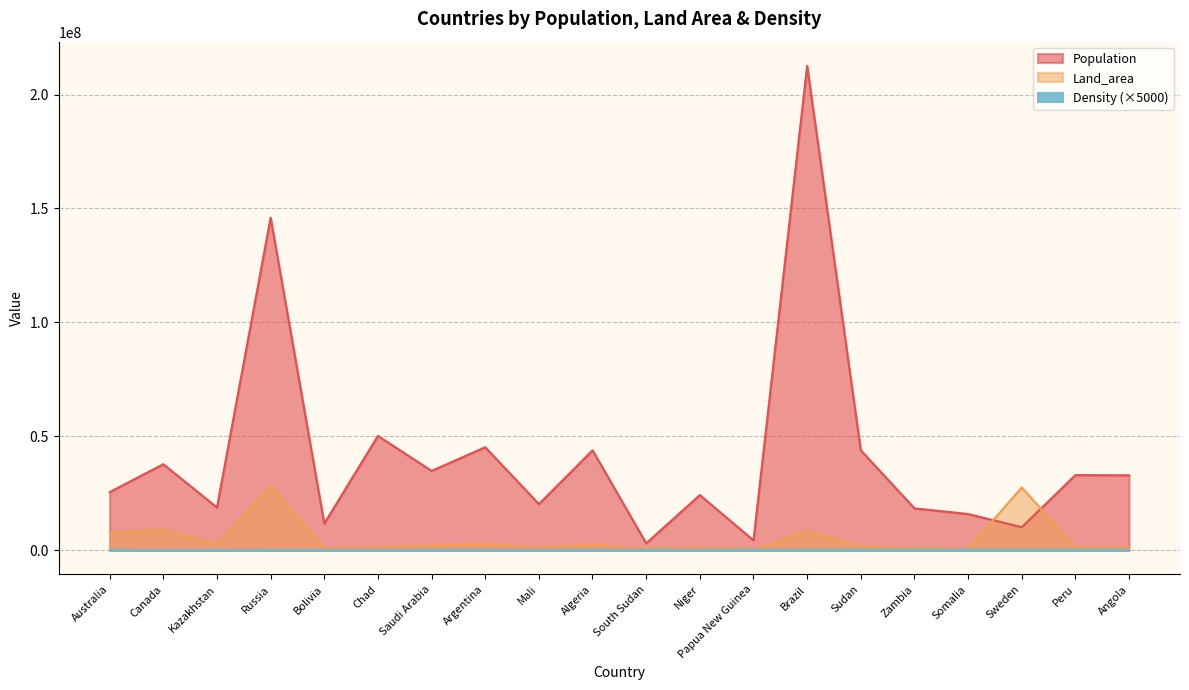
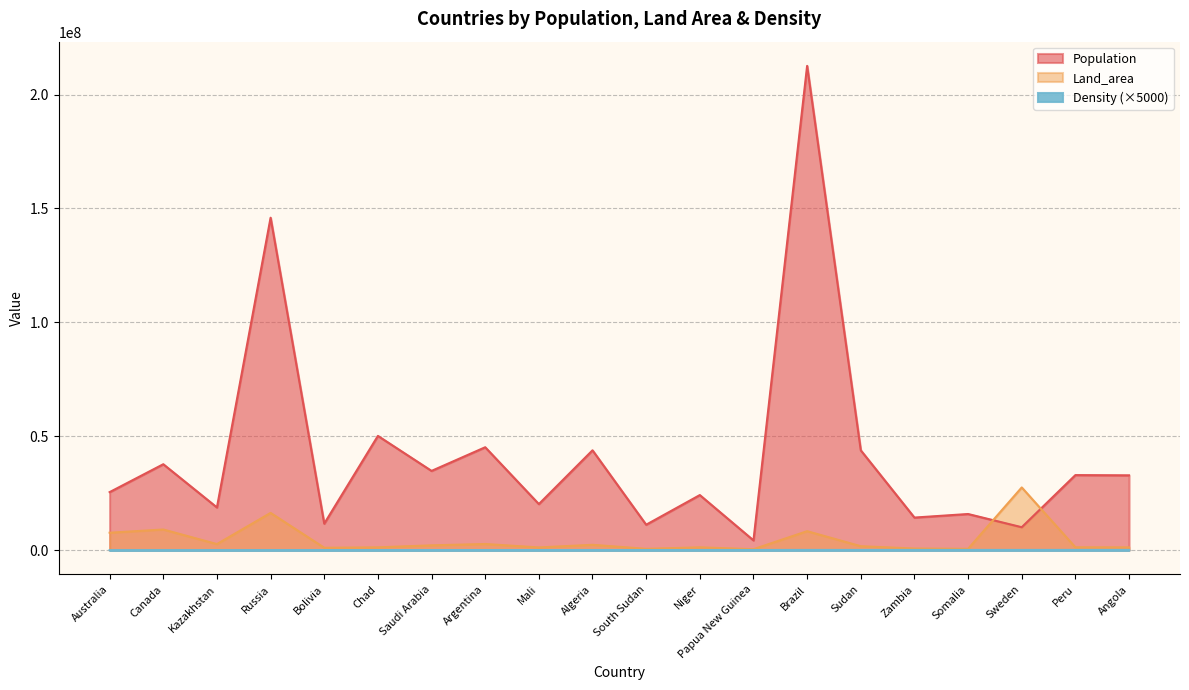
  {
    "Population": {
      "Australia": 25000000,
      "Canada": 38000000,
      "Kazakhstan": 19000000,
      "Russia": 146000000,
      "Bolivia": 12000000,
      "Chad": 50000000,
      "Saudi Arabia": 35000000,
      "Argentina": 45000000,
      "Mali": 20000000,
      "Algeria": 44000000,
-     "South Sudan": 3000000,
+     "South Sudan": 11000000,
      "Niger": 24000000,
      "Papua New Guinea": 4000000,
      "Brazil": 213000000,
      "Sudan": 44000000,
-     "Zambia": 18000000,
+     "Zambia": 14000000,
      "Somalia": 16000000,
      "Sweden": 10000000,
      "Peru": 33000000,
      "Angola": 33000000
    },
    "Land_area": {
      "Australia": 8000000,
      "Canada": 9000000,
      "Kazakhstan": 3000000,
-     "Russia": 28000000,
+     "Russia": 16000000,
      "Chad": 1000000,
      "Saudi Arabia": 2000000,
      "Argentina": 3000000,
      "Mali": 1000000,
      "Algeria": 2000000,
      "Niger": 1000000,
      "Brazil": 8000000,
      "Sudan": 2000000,
      "Sweden": 28000000,
      "Peru": 1000000
    },
    "Density (×5000)": {
      "Australia": 0,
      "Canada": 0,
      "Kazakhstan": 0,
      "Russia": 0,
      "Chad": 0,
      "Saudi Arabia": 0,
      "Argentina": 0,
      "Mali": 0,
      "Algeria": 0,
      "Niger": 0,
      "Brazil": 0,
      "Sudan": 0,
      "Sweden": 0,
      "Peru": 0
    }
  }
